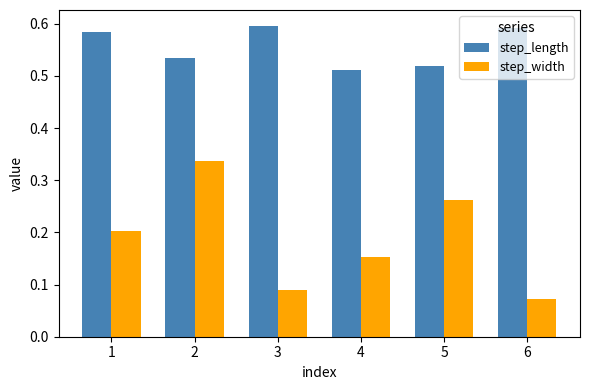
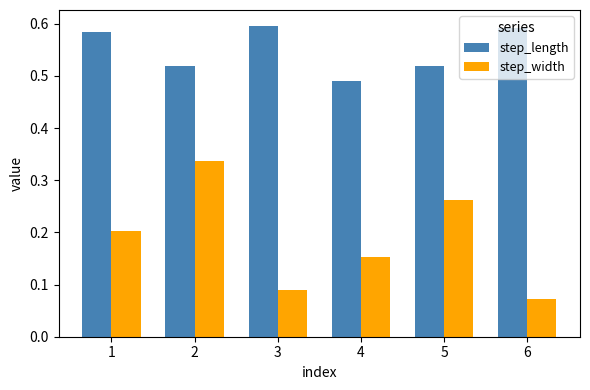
  {
    "step_length": {
      "1": 0.58,
-     "2": 0.53,
+     "2": 0.52,
      "3": 0.60,
-     "4": 0.51,
+     "4": 0.49,
      "5": 0.52
    },
    "step_width": {
      "1": 0.20,
      "2": 0.34,
      "3": 0.09,
      "4": 0.15,
      "5": 0.26,
      "6": 0.07
    }
  }
